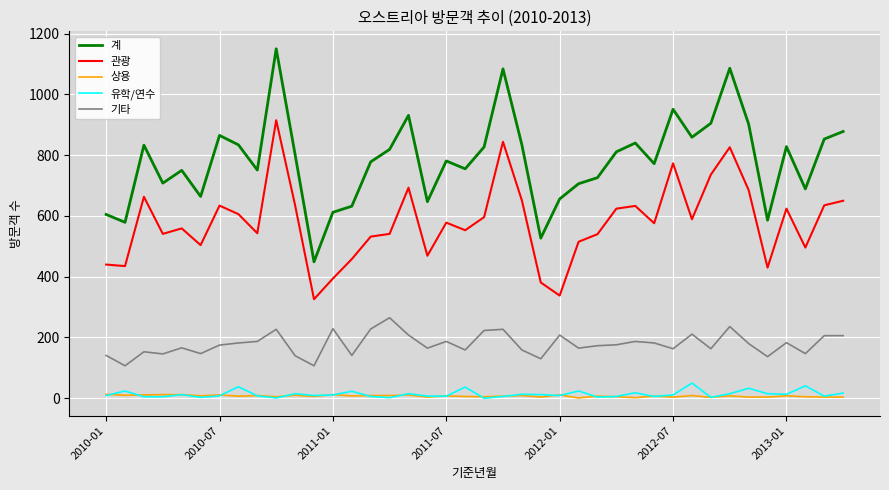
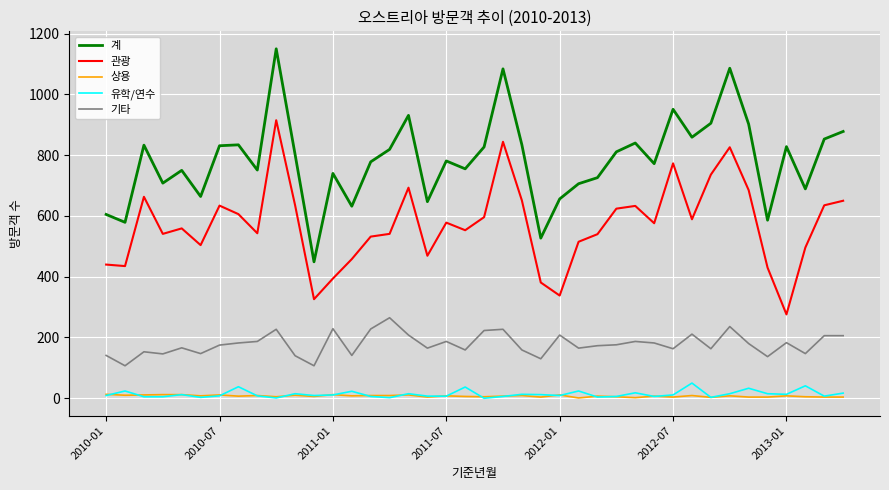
  {
    "계": {
      "2010-01": 610,
-     "2010-07": 870,
-     "2011-01": 610,
+     "2010-07": 830,
+     "2011-01": 740,
      "2011-07": 780,
      "2012-01": 660,
      "2012-07": 950,
      "2013-01": 830
    },
    "관광": {
      "2010-01": 440,
      "2010-07": 630,
      "2011-01": 390,
      "2011-07": 580,
      "2012-01": 340,
      "2012-07": 770,
-     "2013-01": 620
+     "2013-01": 280
    },
    "기타": {
      "2010-01": 140,
      "2010-07": 180,
      "2011-01": 230,
      "2011-07": 190,
      "2012-01": 210,
      "2012-07": 160,
      "2013-01": 180
    }
  }
